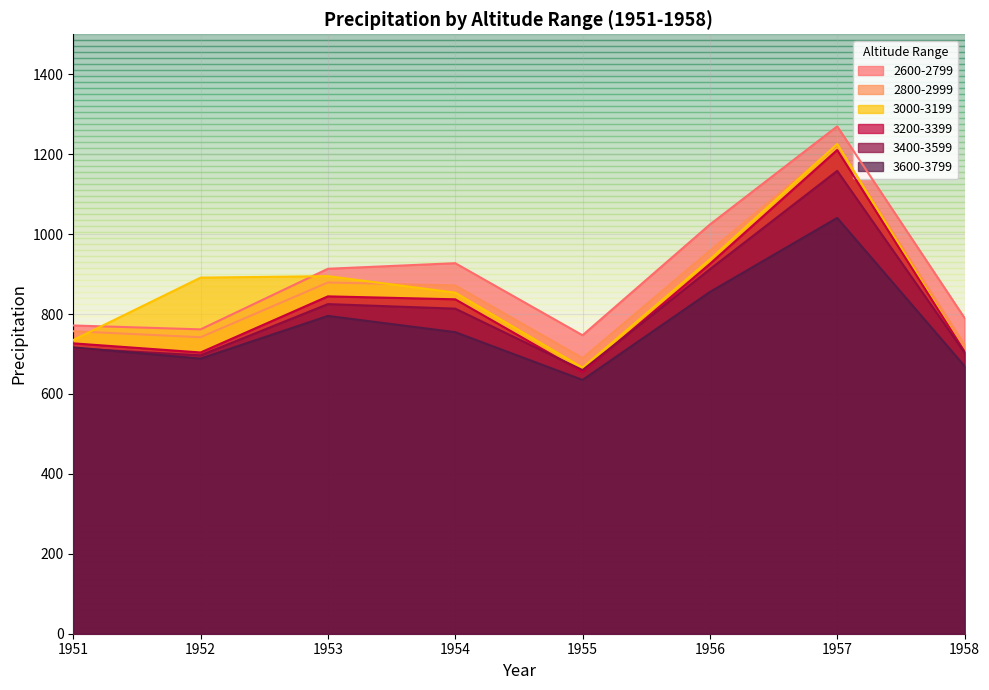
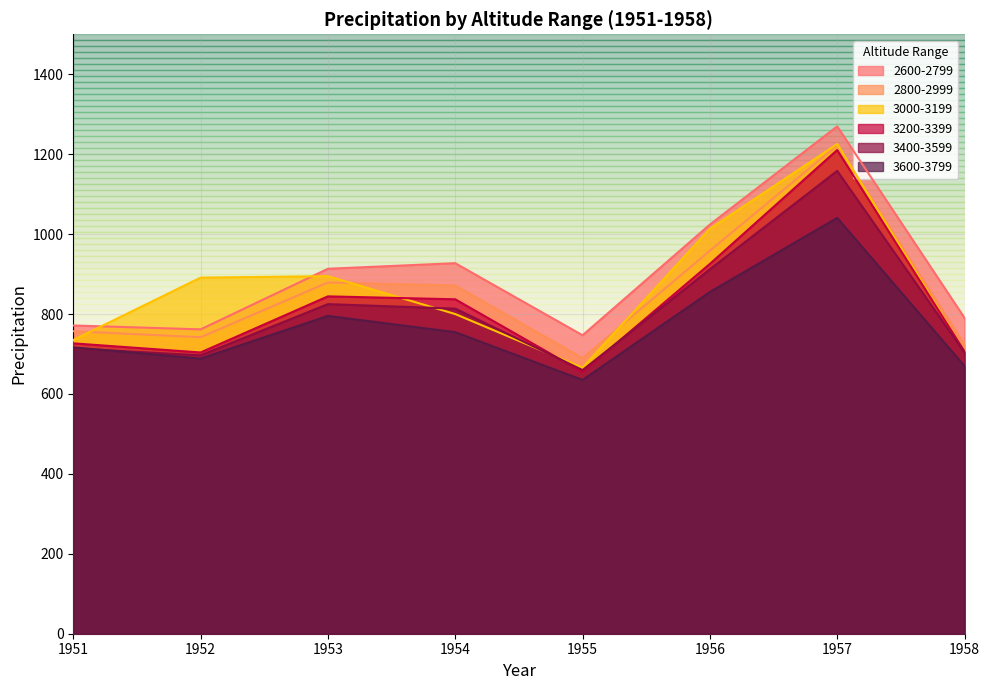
  {
    "3000-3199": {
      "1951": 740,
      "1952": 890,
      "1953": 890,
-     "1954": 850,
-     "1956": 940
+     "1954": 800,
+     "1956": 1010
    }
  }
